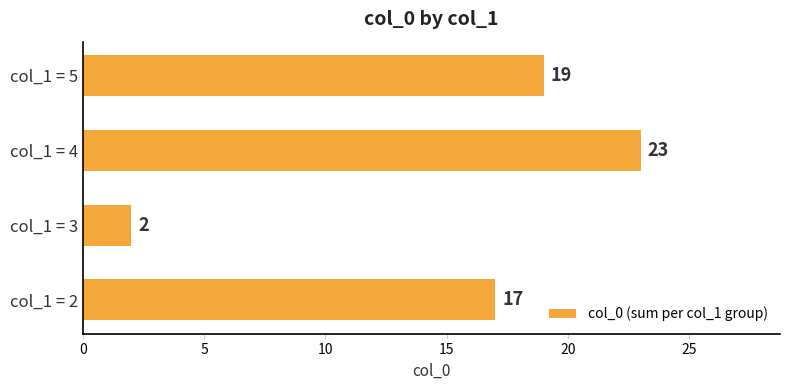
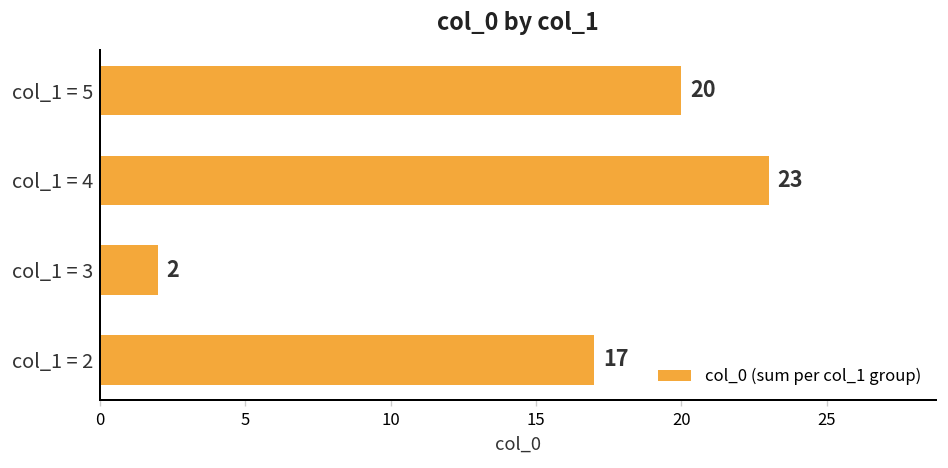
  {
-   "col_1 = 5": 19,
+   "col_1 = 5": 20,
    "col_1 = 4": 23,
    "col_1 = 3": 2,
    "col_1 = 2": 17
  }
